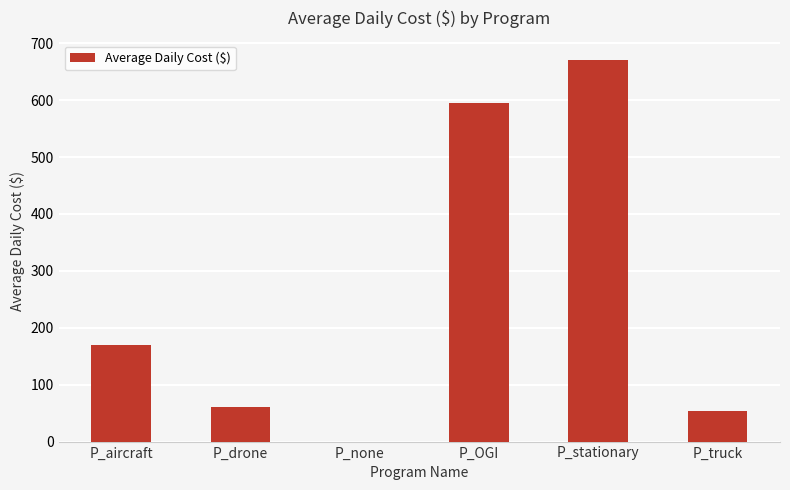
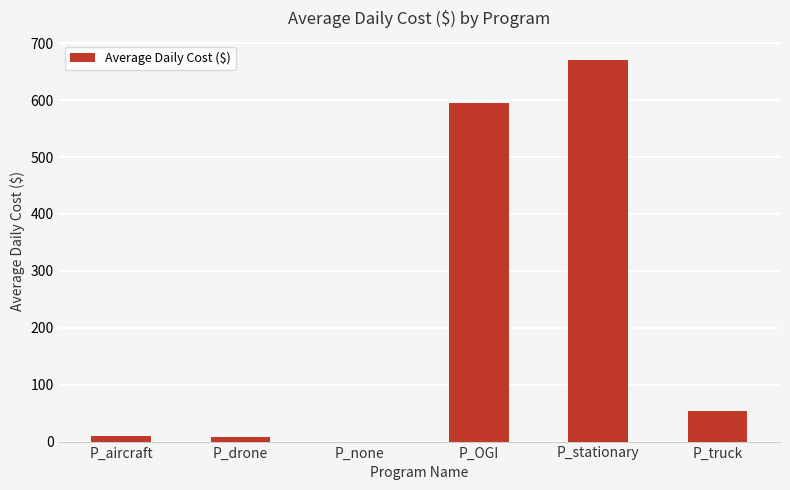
  {
-   "P_aircraft": 170,
-   "P_drone": 60,
+   "P_aircraft": 10,
+   "P_drone": 10,
    "P_none": 0,
    "P_OGI": 600,
    "P_stationary": 670,
    "P_truck": 50
  }
